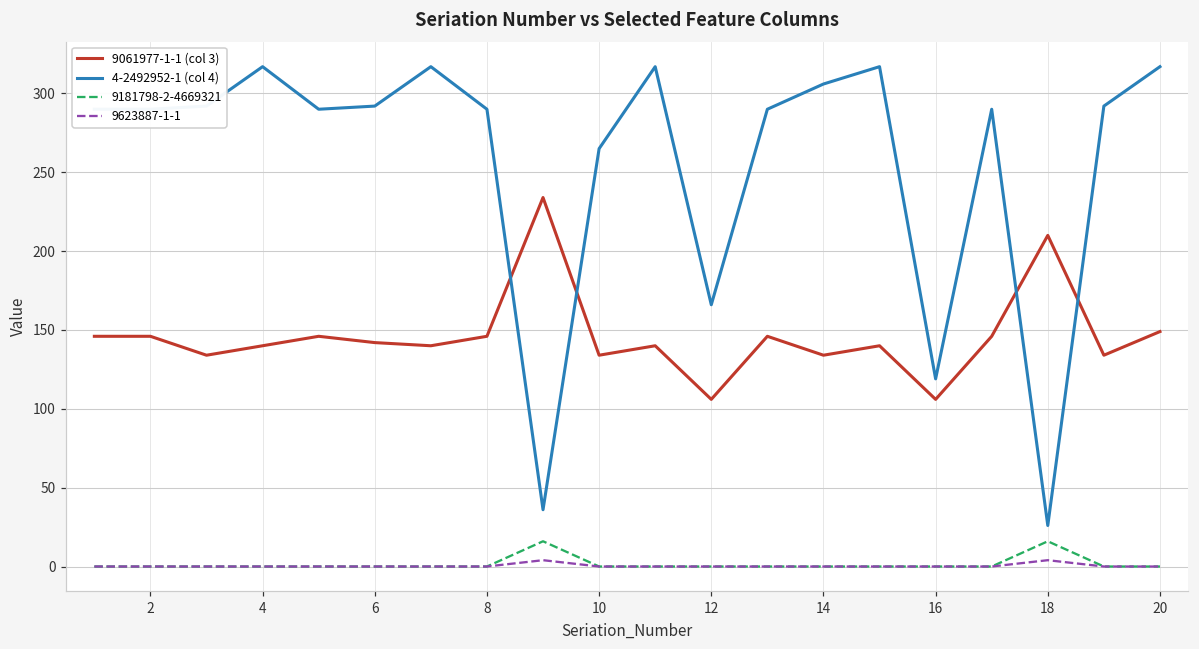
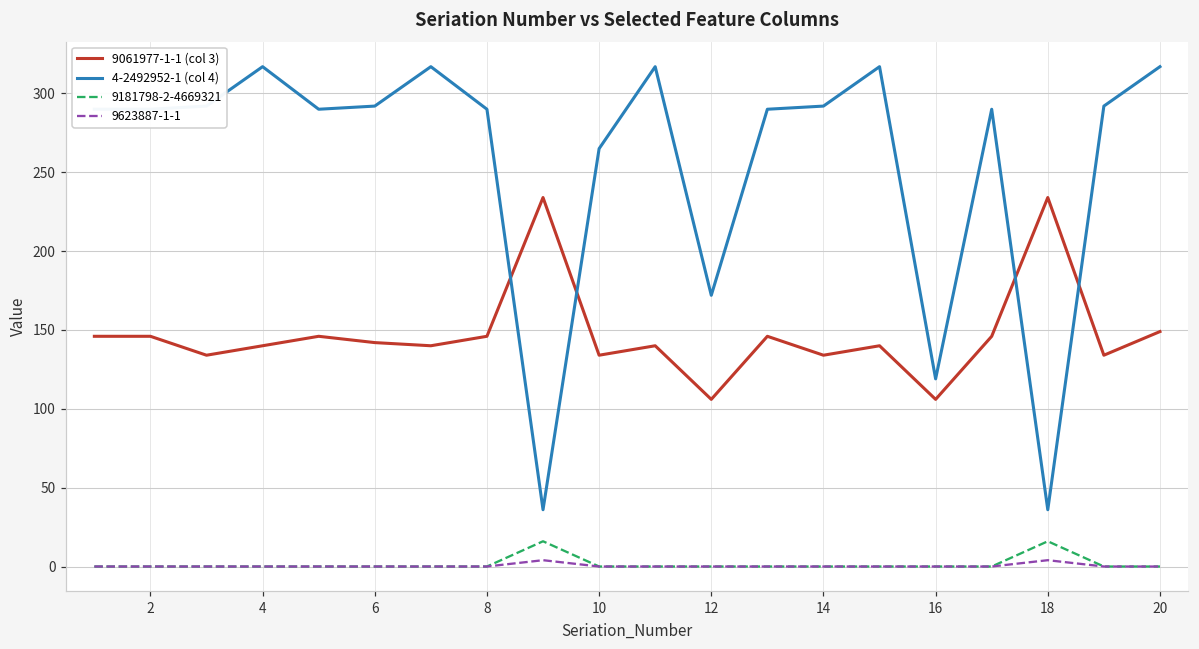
  {
    "9061977-1-1 (col 3)": {
      "2": 146,
      "4": 140,
      "6": 142,
      "8": 146,
      "10": 134,
      "12": 106,
      "14": 134,
      "16": 106,
-     "18": 210,
+     "18": 234,
      "20": 149
    },
    "4-2492952-1 (col 4)": {
      "4": 317,
      "6": 292,
      "8": 290,
      "10": 265,
-     "12": 166,
-     "14": 306,
+     "12": 172,
+     "14": 292,
      "16": 119,
-     "18": 26,
+     "18": 36,
      "20": 317
    },
    "9181798-2-4669321": {
      "18": 16
    },
    "9623887-1-1": {
      "18": 4
    }
  }
